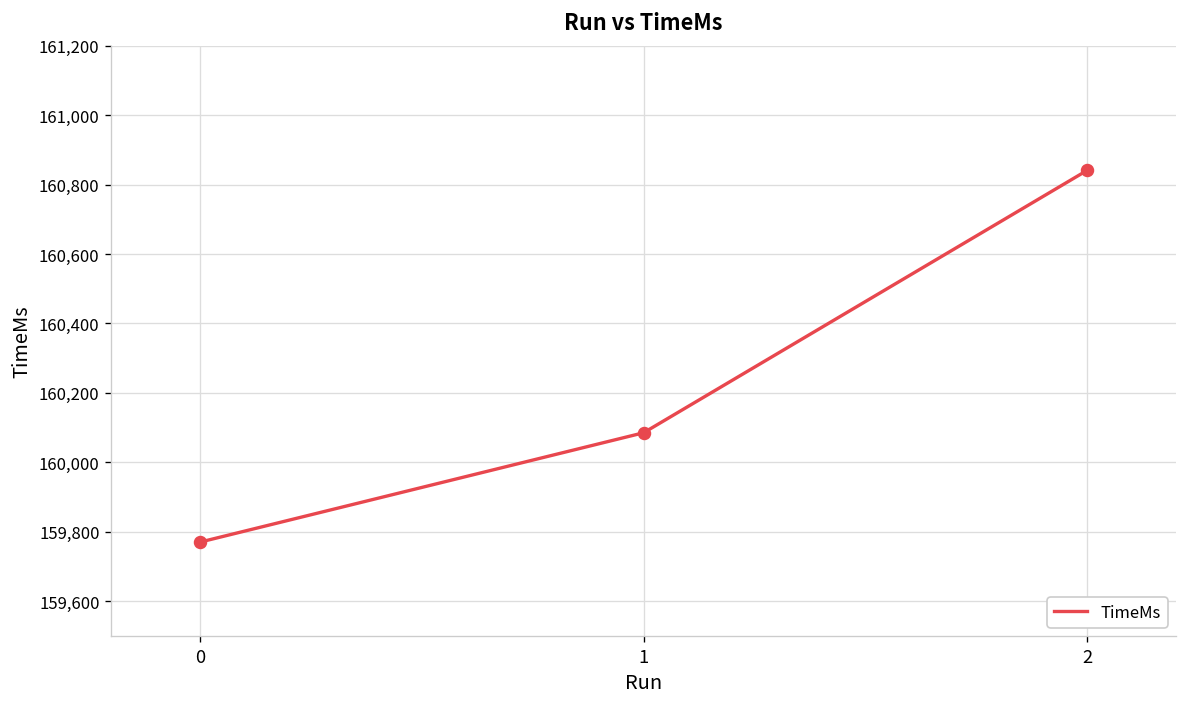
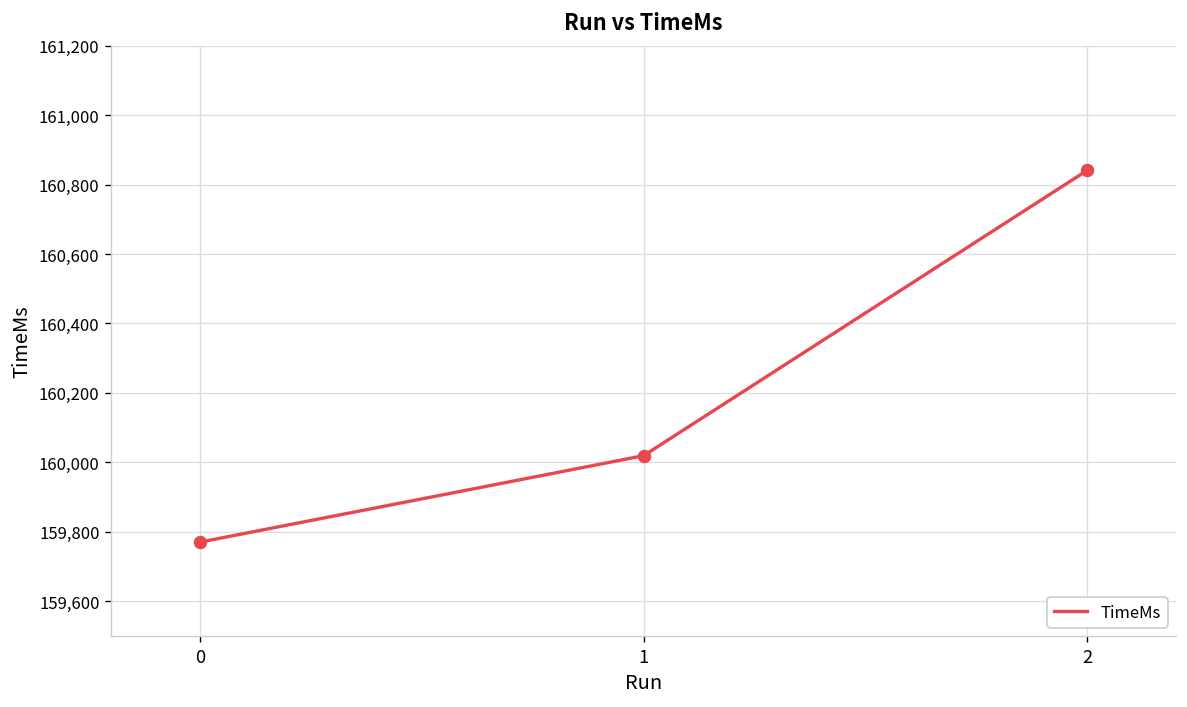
  {
    "0": "159,770",
-   "1": "160,090",
+   "1": "160,020",
    "2": "160,840"
  }
